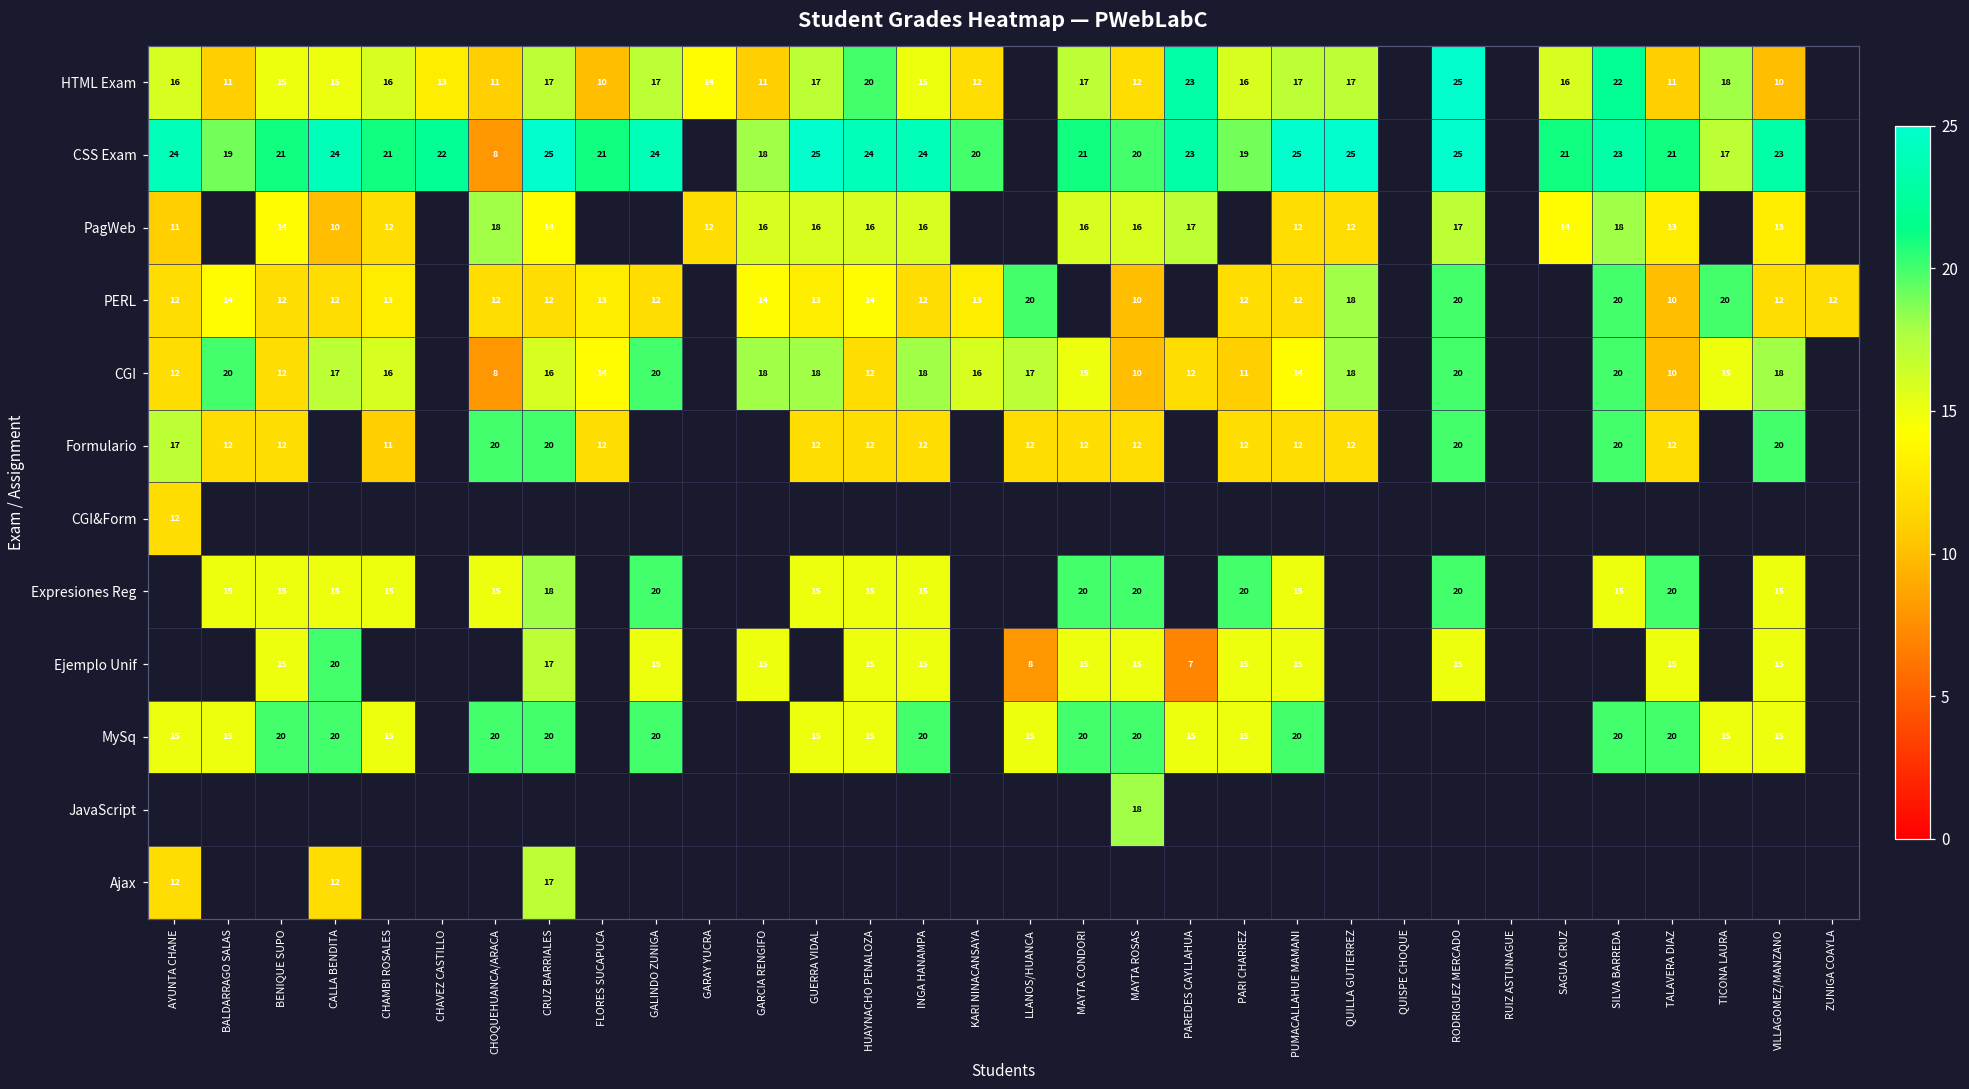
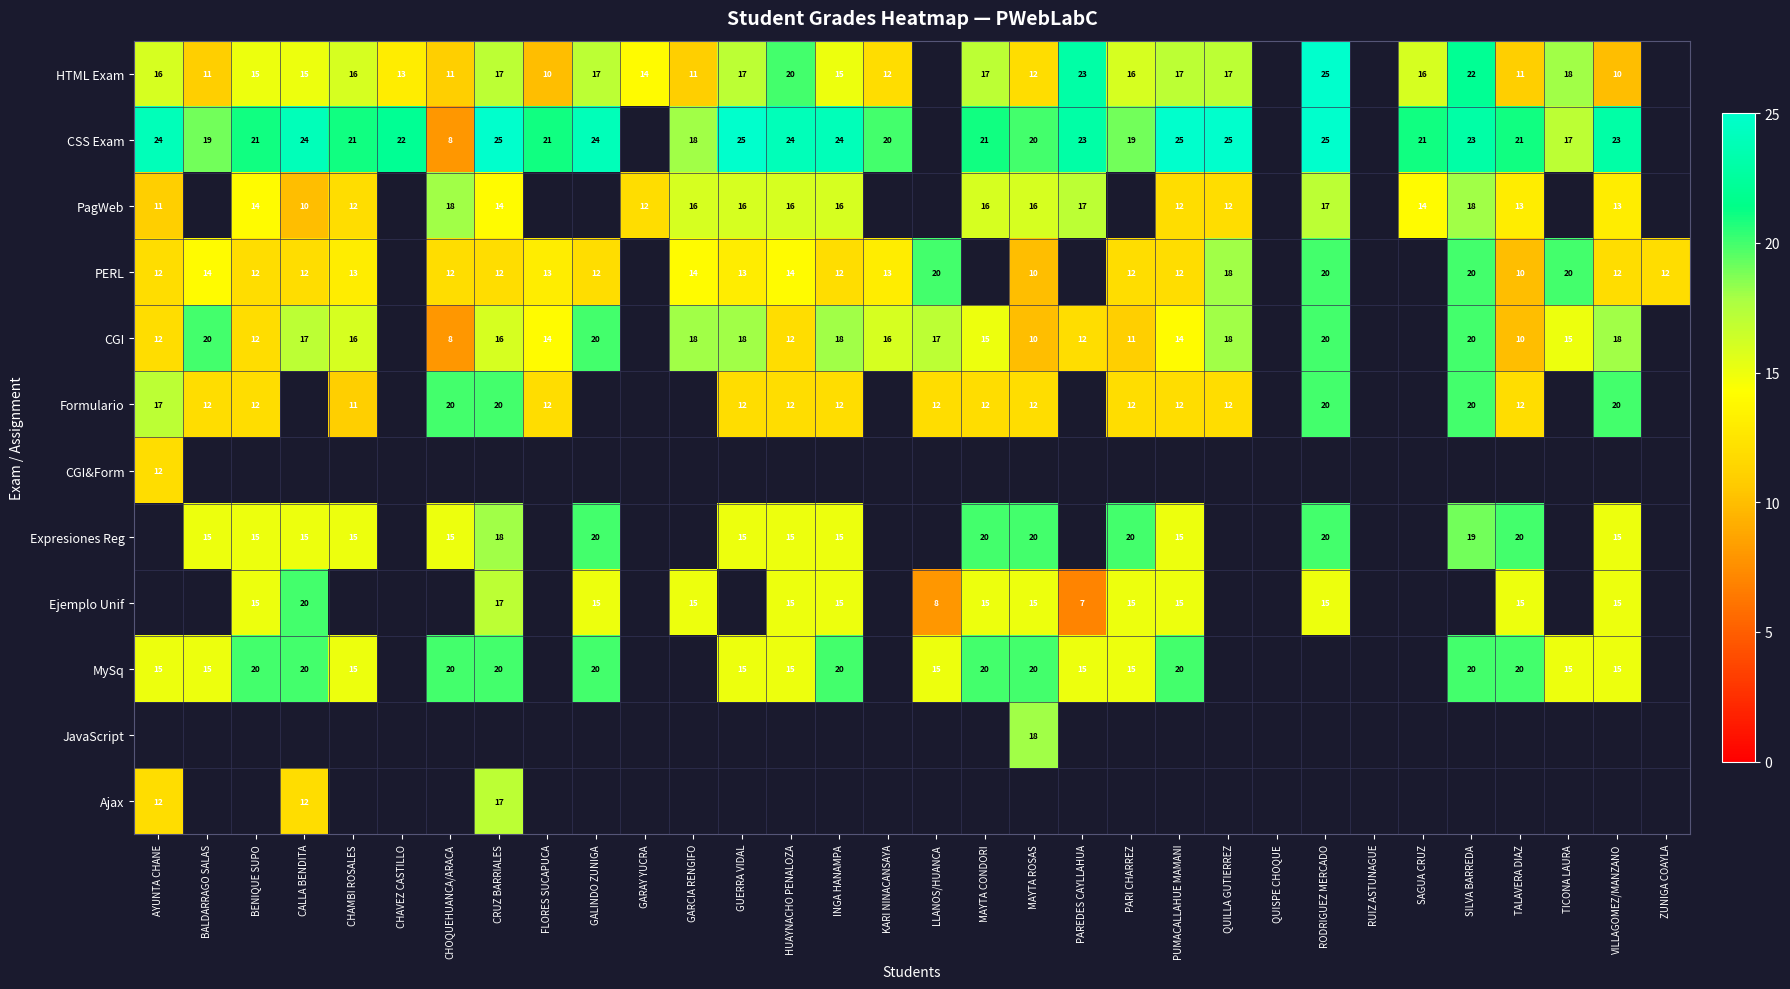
  {
    "Expresiones Reg": {
      "BALDARRAGO SALAS": 15,
      "BENIQUE SUPO": 15,
      "CALLA BENDITA": 15,
      "CHAMBI ROSALES": 15,
      "CHOQUEHUANCA/ARACA": 15,
      "CRUZ BARRIALES": 18,
      "GALINDO ZUNIGA": 20,
      "GUERRA VIDAL": 15,
      "HUAYNACHO PENALOZA": 15,
      "INGA HANAMPA": 15,
      "MAYTA CONDORI": 20,
      "MAYTA ROSAS": 20,
      "PARI CHARREZ": 20,
      "PUMACALLAHUE MAMANI": 15,
      "RODRIGUEZ MERCADO": 20,
-     "SILVA BARREDA": 15,
+     "SILVA BARREDA": 19,
      "TALAVERA DIAZ": 20,
      "VILLAGOMEZ/MANZANO": 15
    }
  }
